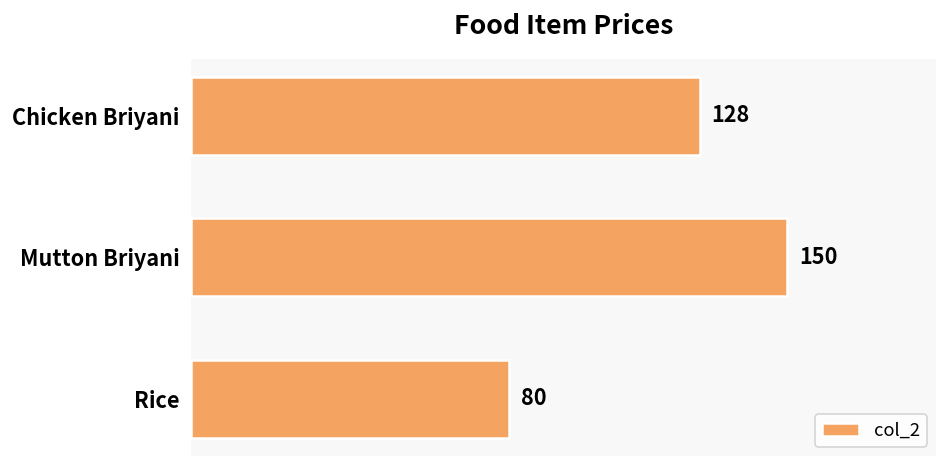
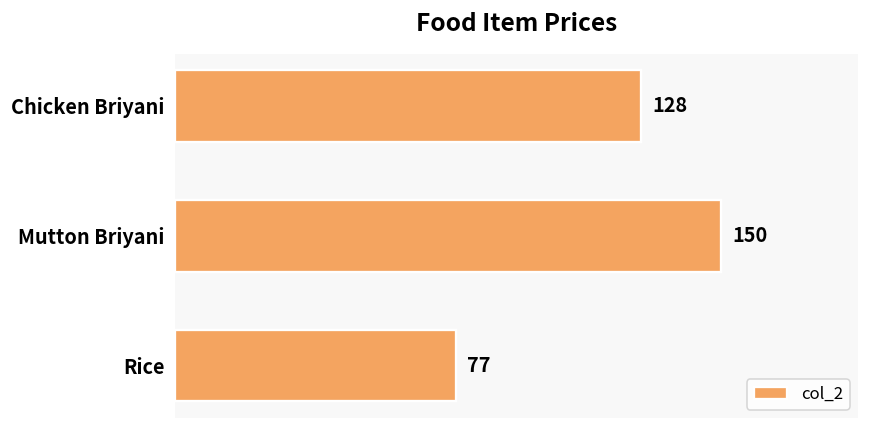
  {
    "Chicken Briyani": 128,
    "Mutton Briyani": 150,
-   "Rice": 80
+   "Rice": 77
  }
